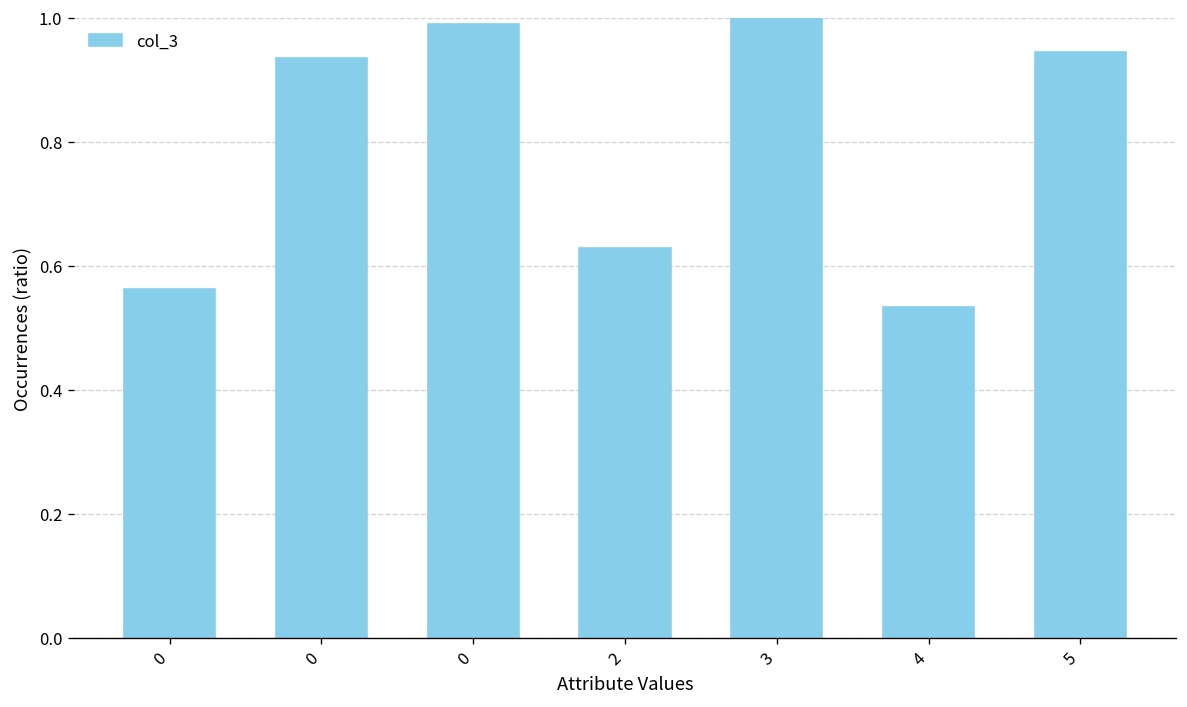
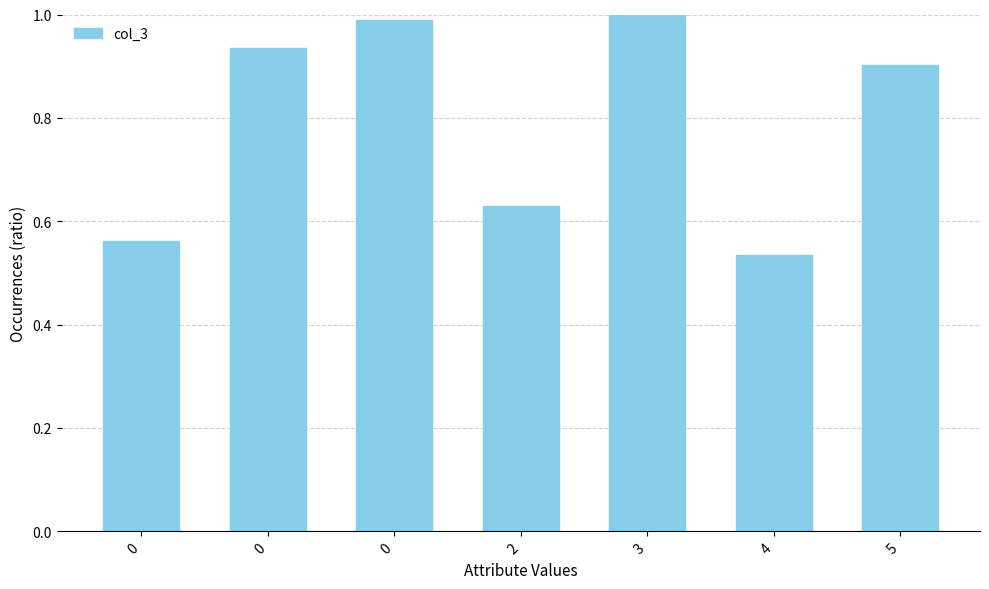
  {
    "2": 0.63,
    "3": 1.00,
    "4": 0.53,
-   "5": 0.94
+   "5": 0.90
  }
